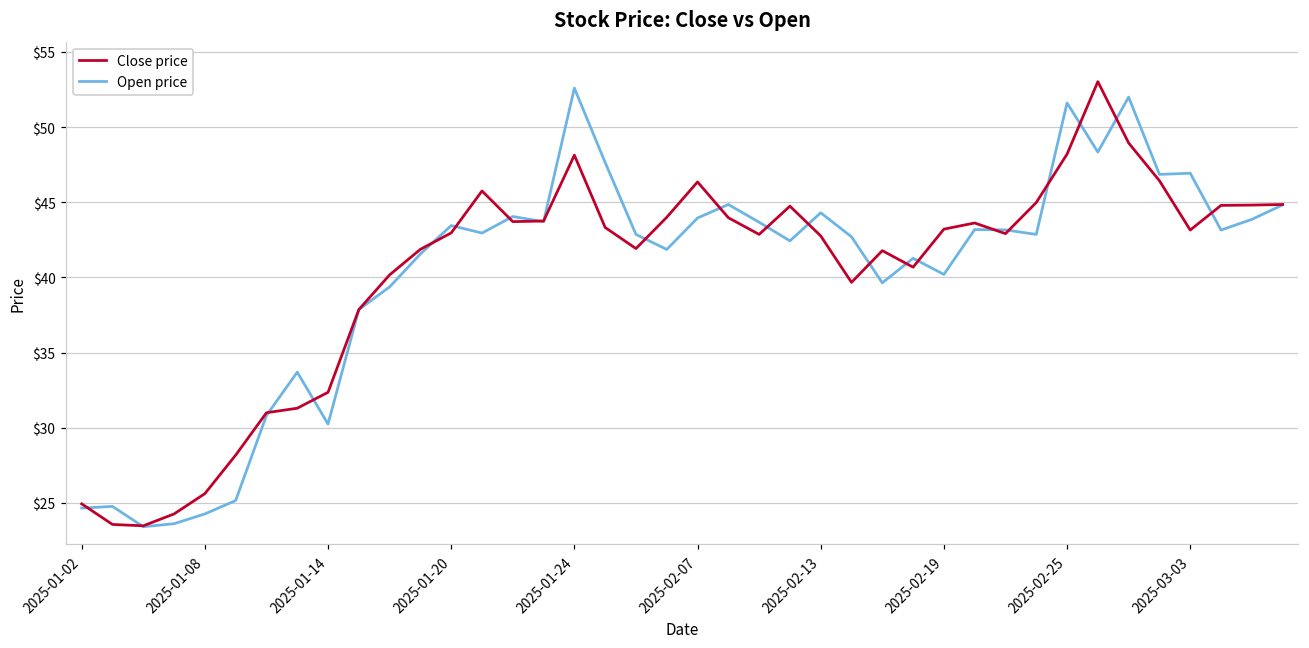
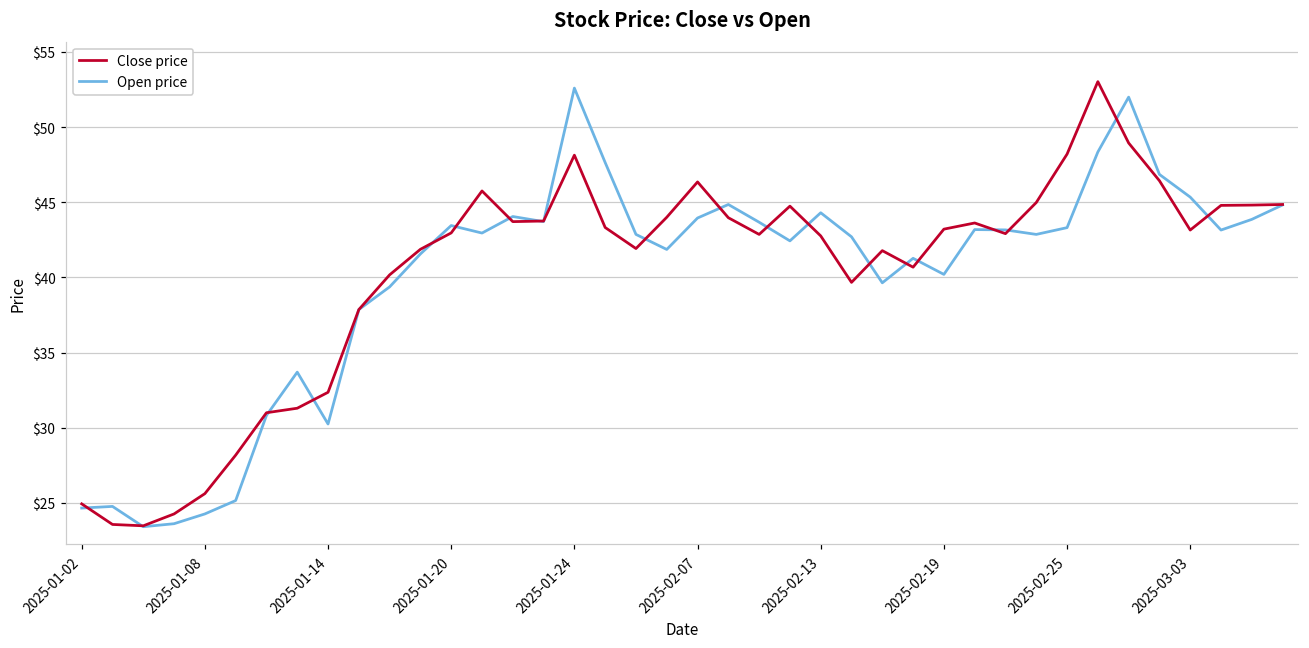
  {
    "Close price": {
      "2025-01-02": "$24.9",
      "2025-01-08": "$25.6",
      "2025-01-14": "$32.4",
      "2025-01-20": "$43.0",
      "2025-01-24": "$48.1",
      "2025-02-07": "$46.4",
      "2025-02-13": "$42.8",
      "2025-02-19": "$43.2",
      "2025-02-25": "$48.2",
      "2025-03-03": "$43.2"
    },
    "Open price": {
      "2025-01-02": "$24.7",
      "2025-01-08": "$24.3",
      "2025-01-14": "$30.3",
      "2025-01-20": "$43.5",
      "2025-01-24": "$52.6",
      "2025-02-07": "$44.0",
      "2025-02-13": "$44.3",
      "2025-02-19": "$40.2",
-     "2025-02-25": "$51.6",
-     "2025-03-03": "$46.9"
+     "2025-02-25": "$43.3",
+     "2025-03-03": "$45.3"
    }
  }
